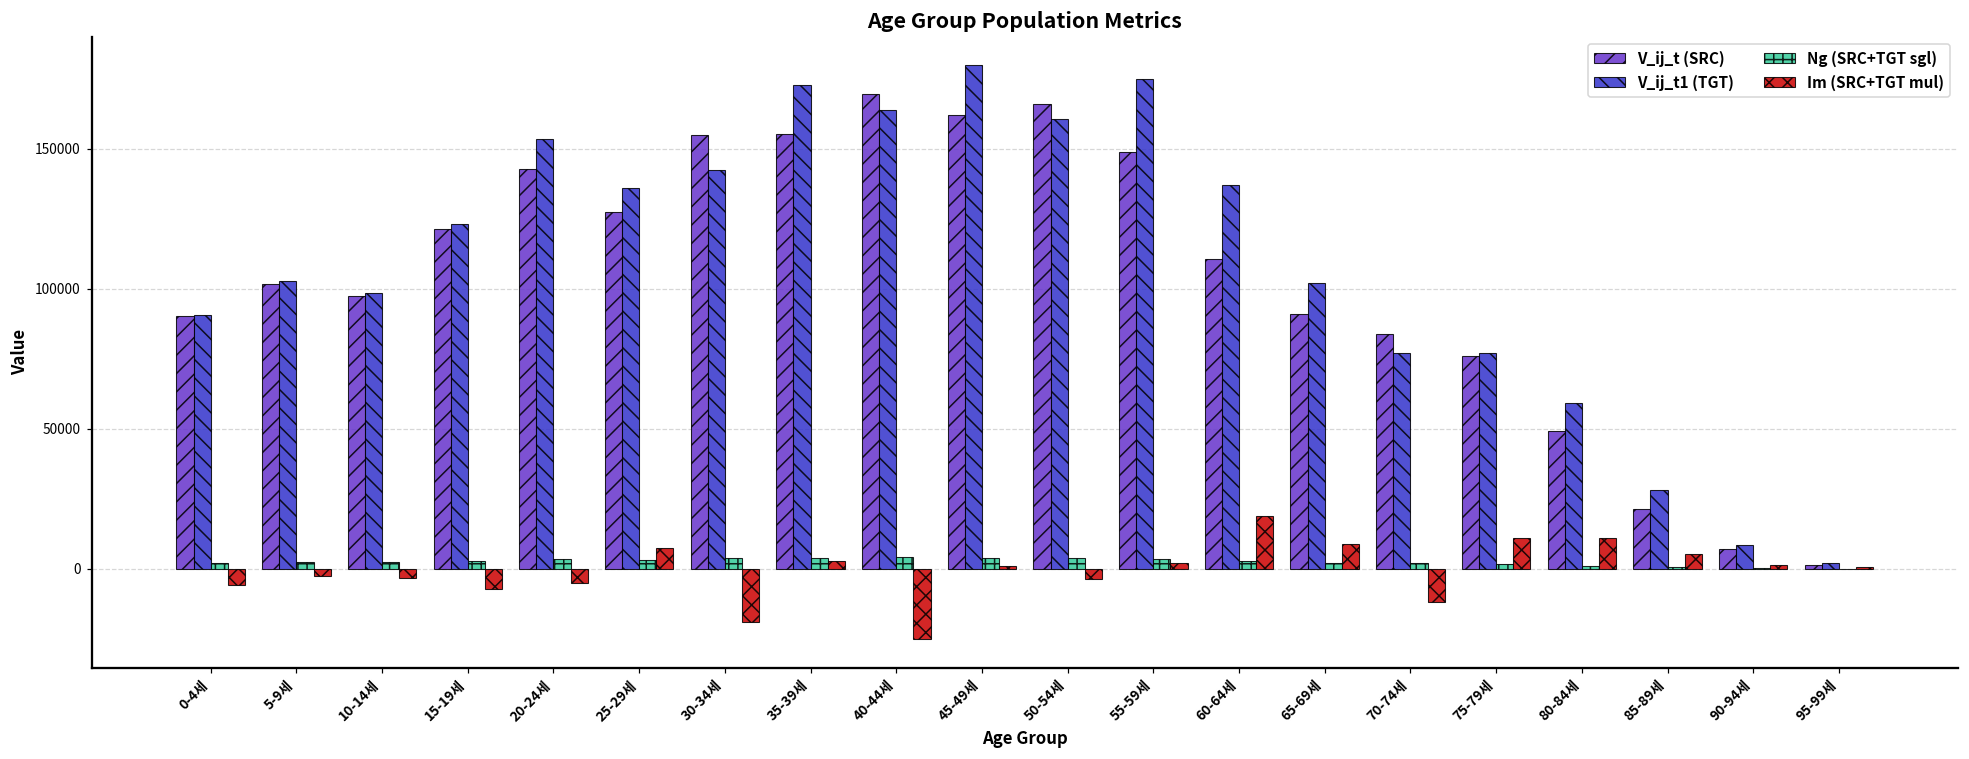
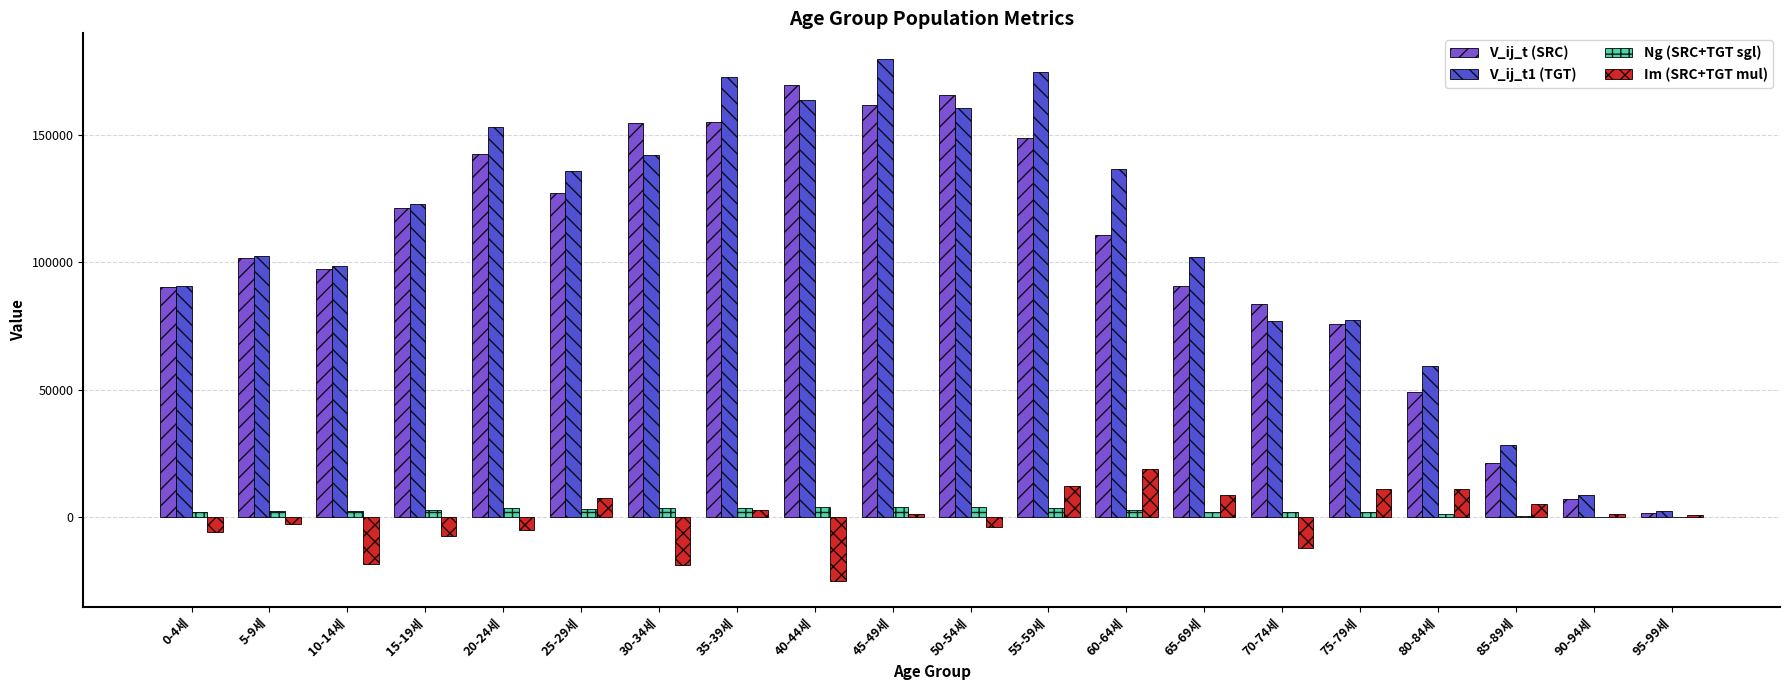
  {
    "Ng (SRC+TGT sgl)": {
      "0-4세": 2000,
      "5-9세": 2000,
      "10-14세": 2000,
      "15-19세": 3000,
      "20-24세": 3000,
      "25-29세": 3000,
      "30-34세": 4000,
      "35-39세": 4000,
      "40-44세": 4000,
      "45-49세": 4000,
      "50-54세": 4000,
      "55-59세": 4000,
      "60-64세": 3000,
      "65-69세": 2000,
      "70-74세": 2000,
      "75-79세": 2000,
      "80-84세": 1000
    },
    "Im (SRC+TGT mul)": {
      "0-4세": -6000,
      "5-9세": -3000,
-     "10-14세": -3000,
+     "10-14세": -18000,
      "15-19세": -7000,
      "20-24세": -5000,
      "25-29세": 7000,
      "30-34세": -19000,
      "35-39세": 3000,
      "40-44세": -25000,
      "45-49세": 1000,
      "50-54세": -4000,
-     "55-59세": 2000,
+     "55-59세": 12000,
      "60-64세": 19000,
      "65-69세": 9000,
      "70-74세": -12000,
      "75-79세": 11000,
      "80-84세": 11000,
      "85-89세": 5000,
      "90-94세": 1000
    }
  }
